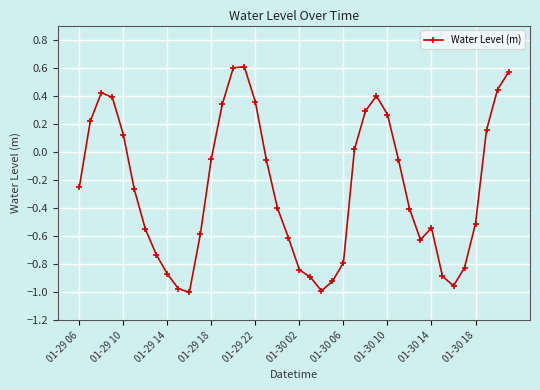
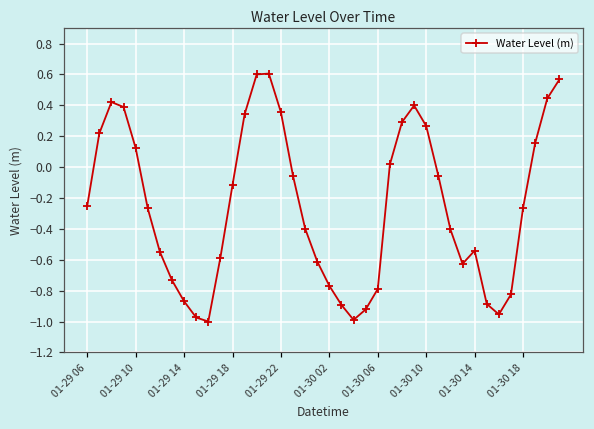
  {
    "01-29 06": -0.25,
    "01-29 10": 0.12,
    "01-29 14": -0.87,
-   "01-29 18": -0.05,
+   "01-29 18": -0.12,
    "01-29 22": 0.36,
-   "01-30 02": -0.84,
+   "01-30 02": -0.77,
    "01-30 06": -0.79,
    "01-30 10": 0.27,
    "01-30 14": -0.54,
-   "01-30 18": -0.51
+   "01-30 18": -0.26
  }
